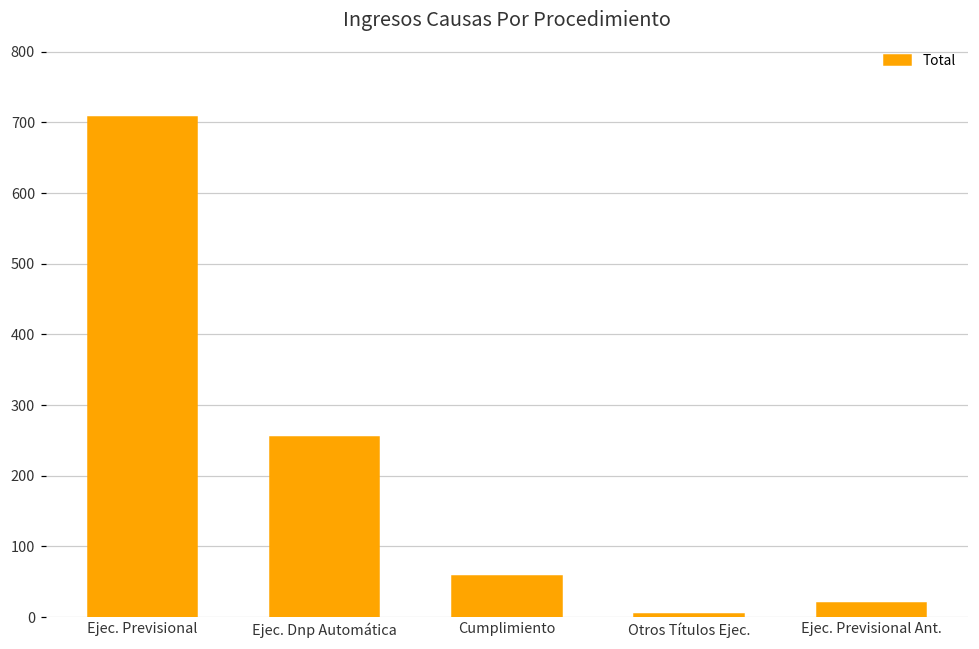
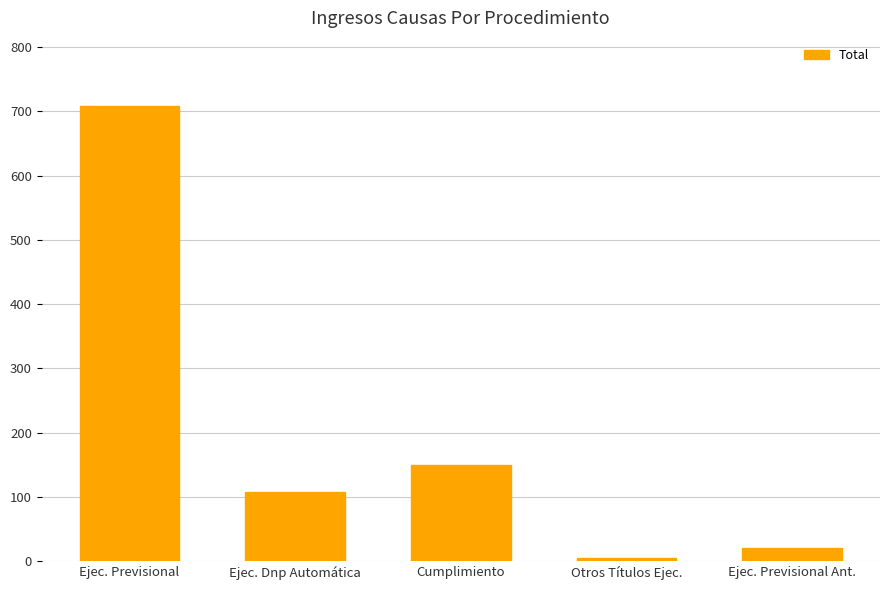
  {
    "Ejec. Previsional": 710,
-   "Ejec. Dnp Automática": 260,
-   "Cumplimiento": 60,
+   "Ejec. Dnp Automática": 110,
+   "Cumplimiento": 150,
    "Otros Títulos Ejec.": 10,
    "Ejec. Previsional Ant.": 20
  }
